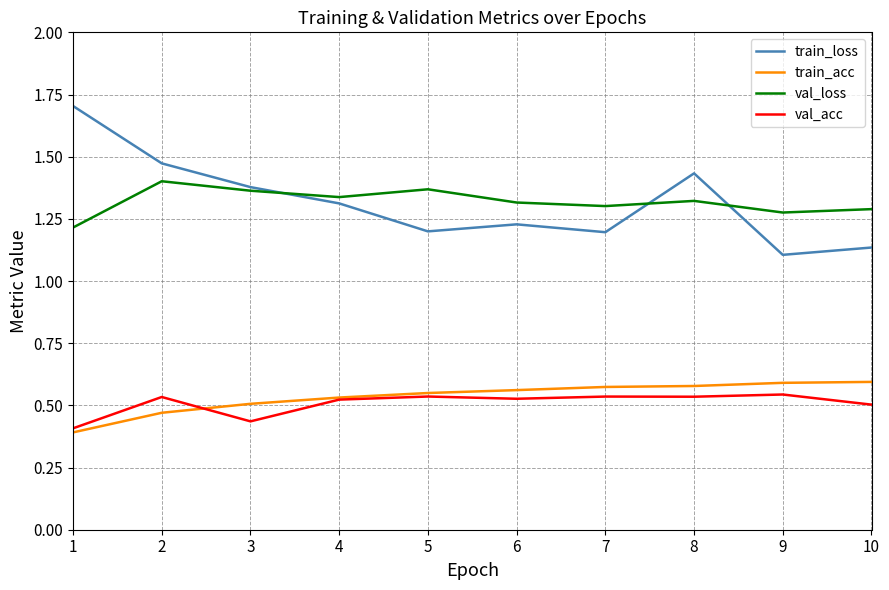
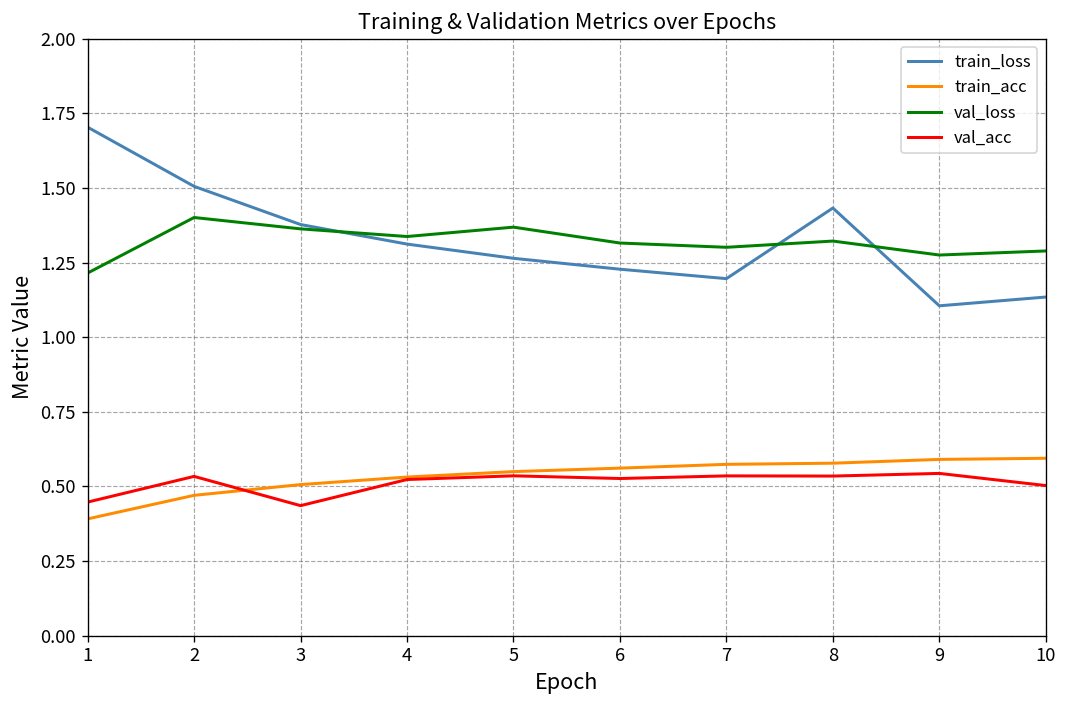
  {
    "train_loss": {
      "1": 1.70,
-     "2": 1.47,
+     "2": 1.51,
      "3": 1.38,
      "4": 1.31,
-     "5": 1.20,
+     "5": 1.26,
      "6": 1.23,
      "7": 1.20,
      "8": 1.43,
      "9": 1.11,
      "10": 1.13
    },
    "train_acc": {
      "1": 0.39,
      "2": 0.47,
      "3": 0.51,
      "5": 0.55,
      "6": 0.56,
      "7": 0.57,
      "8": 0.58,
      "9": 0.59,
      "10": 0.59
    },
    "val_loss": {
      "1": 1.22,
      "2": 1.40,
      "3": 1.36,
      "4": 1.34,
      "5": 1.37,
      "6": 1.32,
      "7": 1.30,
      "8": 1.32,
      "9": 1.28,
      "10": 1.29
    },
    "val_acc": {
-     "1": 0.41,
+     "1": 0.45,
      "2": 0.53,
      "3": 0.44,
      "5": 0.54,
      "6": 0.53,
      "7": 0.54,
      "8": 0.53,
      "9": 0.54,
      "10": 0.50
    }
  }
